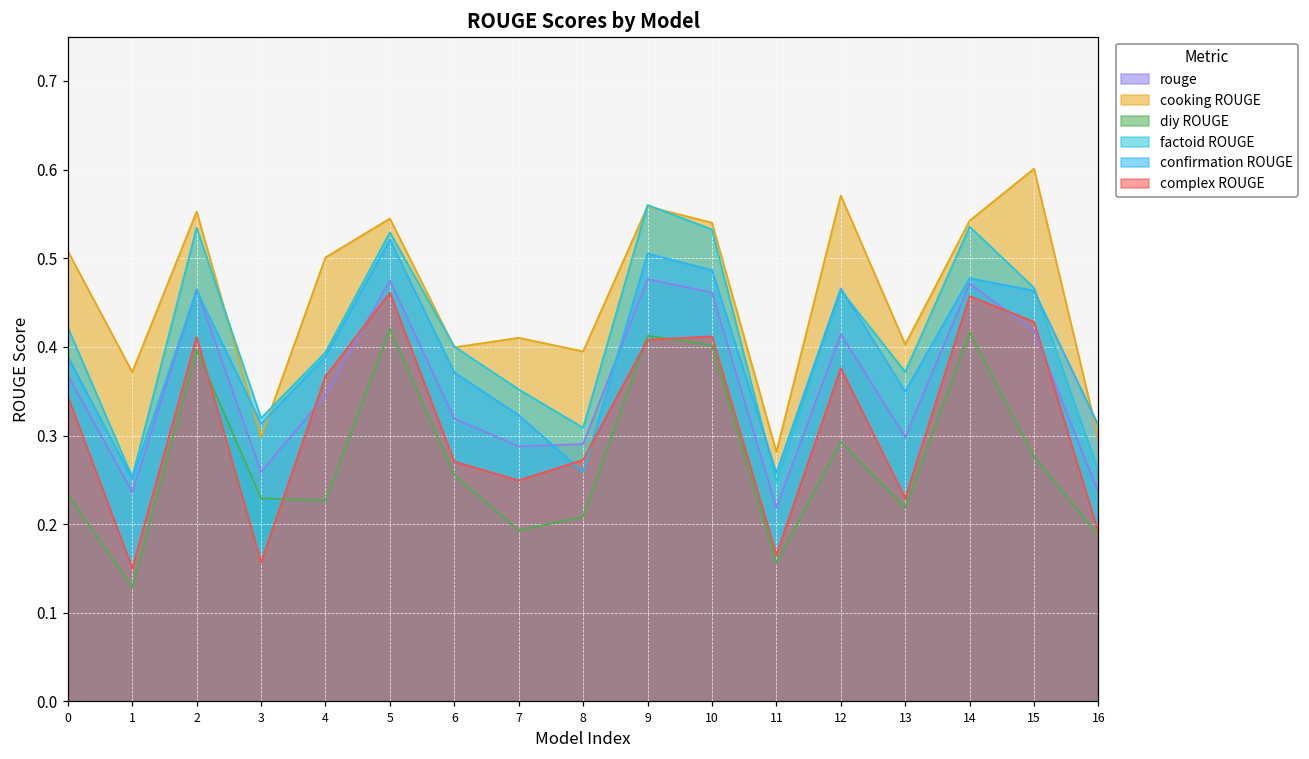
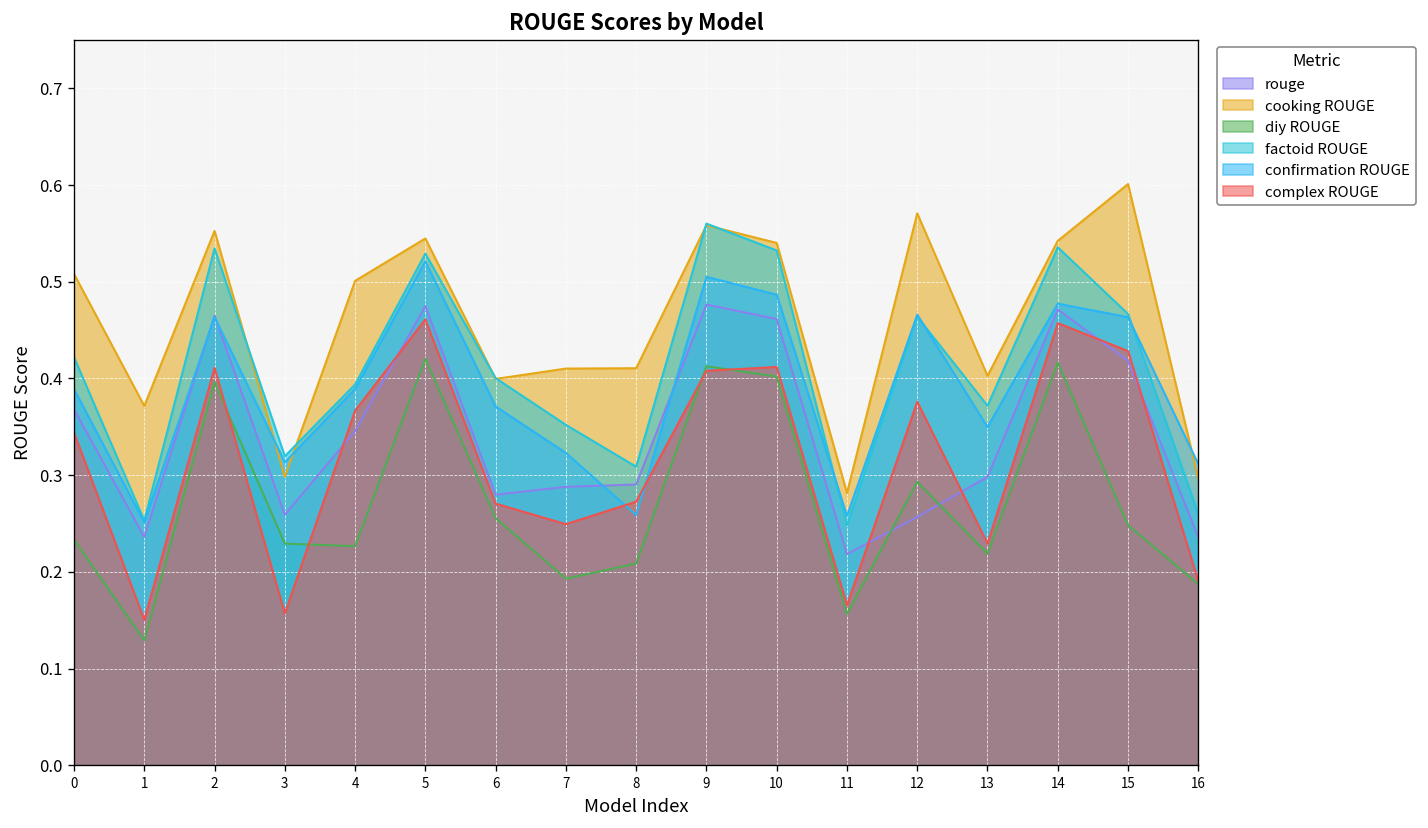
  {
    "rouge": {
      "0": 0.37,
      "1": 0.24,
      "3": 0.26,
      "4": 0.35,
      "5": 0.47,
-     "6": 0.32,
+     "6": 0.28,
      "7": 0.29,
      "8": 0.29,
      "9": 0.48,
      "10": 0.46,
      "11": 0.22,
-     "12": 0.41,
+     "12": 0.26,
      "13": 0.30,
      "14": 0.47,
      "15": 0.42,
      "16": 0.24
    },
    "cooking ROUGE": {
      "0": 0.51,
      "1": 0.37,
      "2": 0.55,
      "3": 0.30,
      "4": 0.50,
      "5": 0.54,
      "7": 0.41,
-     "8": 0.39,
+     "8": 0.41,
      "10": 0.54,
      "11": 0.28,
      "12": 0.57,
      "13": 0.40,
      "14": 0.54,
      "15": 0.60,
      "16": 0.30
    },
    "diy ROUGE": {
      "0": 0.23,
      "1": 0.13,
      "2": 0.40,
      "3": 0.23,
      "4": 0.23,
      "5": 0.42,
      "6": 0.26,
      "7": 0.19,
      "8": 0.21,
      "9": 0.41,
      "10": 0.40,
      "11": 0.16,
      "12": 0.29,
      "13": 0.22,
      "14": 0.42,
-     "15": 0.28
+     "15": 0.25
    },
    "complex ROUGE": {
      "0": 0.34,
      "1": 0.15,
      "2": 0.41,
      "3": 0.16,
      "4": 0.37,
      "5": 0.46,
      "6": 0.27,
      "7": 0.25,
      "8": 0.27,
      "9": 0.41,
      "10": 0.41,
      "11": 0.17,
      "12": 0.38,
      "13": 0.23,
      "14": 0.46,
      "15": 0.43
    }
  }
